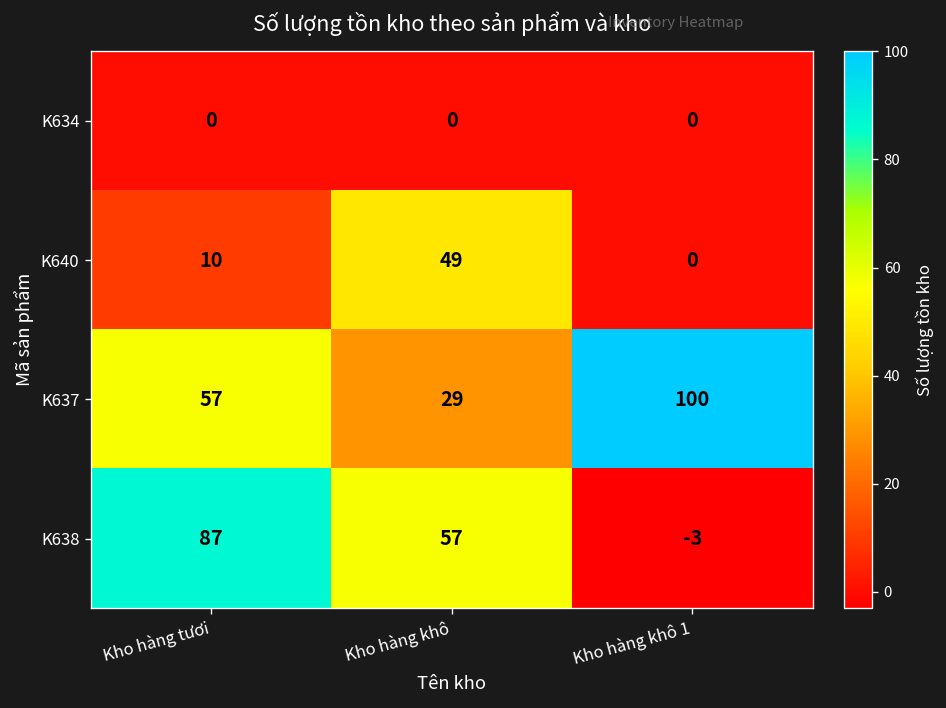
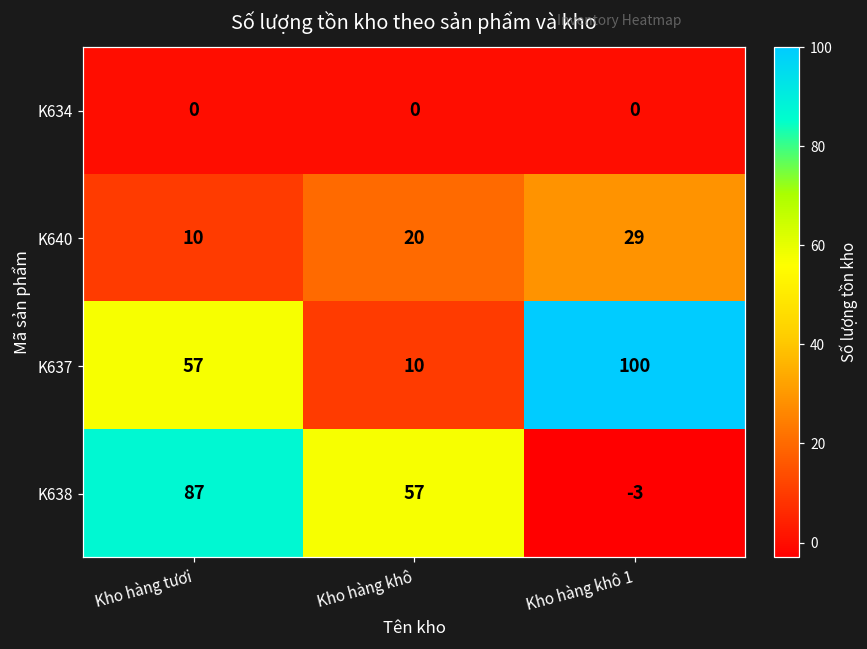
  {
    "K634": {
      "Kho hàng tươi": 0,
      "Kho hàng khô": 0,
      "Kho hàng khô 1": 0
    },
    "K640": {
      "Kho hàng tươi": 10,
-     "Kho hàng khô": 49,
-     "Kho hàng khô 1": 0
+     "Kho hàng khô": 20,
+     "Kho hàng khô 1": 29
    },
    "K637": {
      "Kho hàng tươi": 57,
-     "Kho hàng khô": 29,
+     "Kho hàng khô": 10,
      "Kho hàng khô 1": 100
    },
    "K638": {
      "Kho hàng tươi": 87,
      "Kho hàng khô": 57,
      "Kho hàng khô 1": -3
    }
  }
